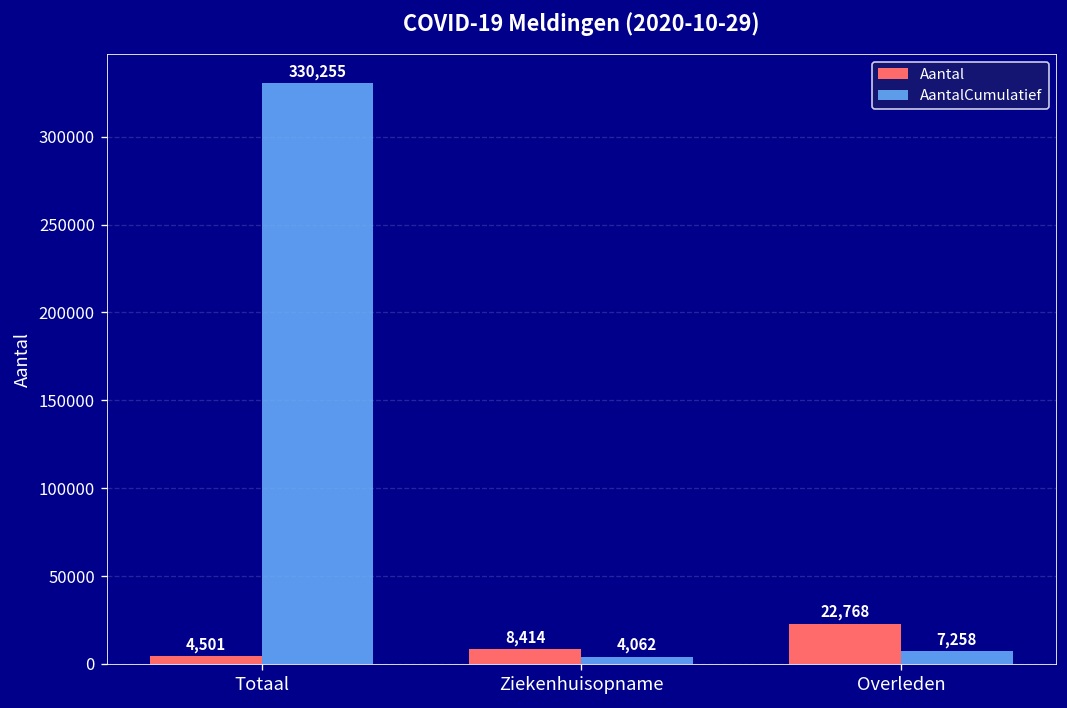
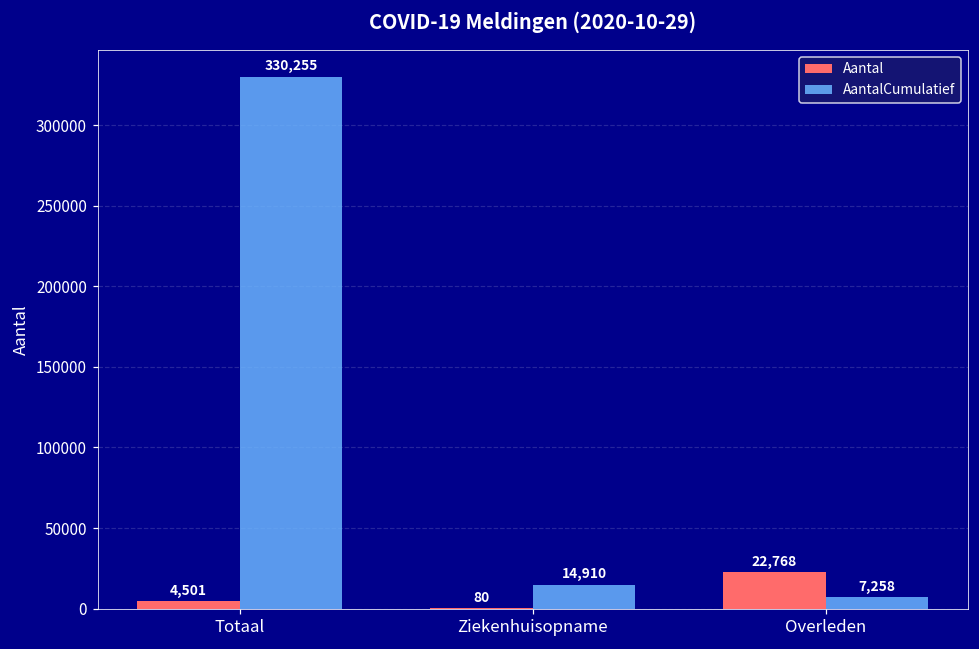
  {
    "Aantal": {
      "Totaal": "4,501",
-     "Ziekenhuisopname": "8,414",
+     "Ziekenhuisopname": "80",
      "Overleden": "22,768"
    },
    "AantalCumulatief": {
      "Totaal": "330,255",
-     "Ziekenhuisopname": "4,062",
+     "Ziekenhuisopname": "14,910",
      "Overleden": "7,258"
    }
  }
